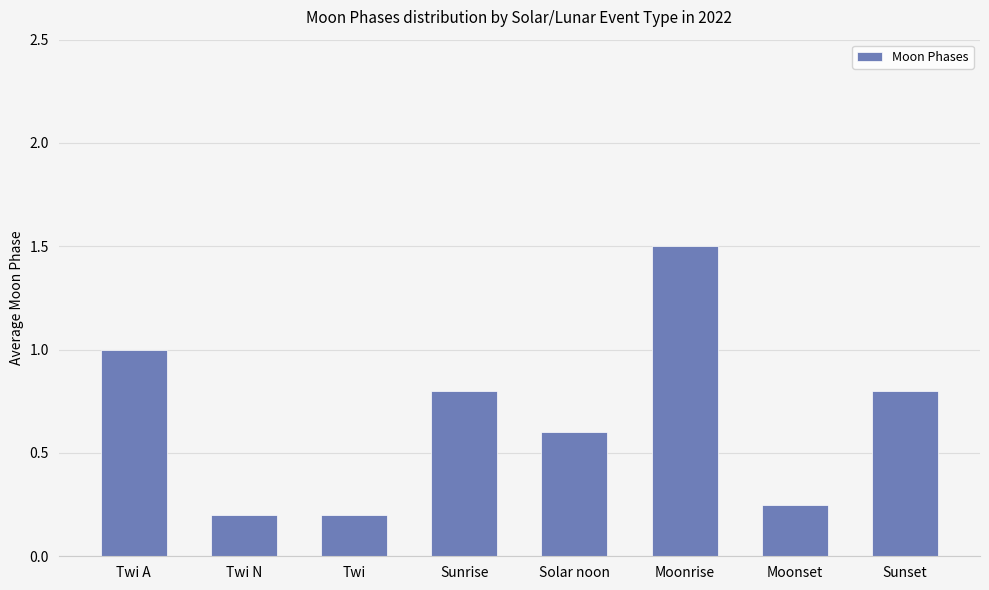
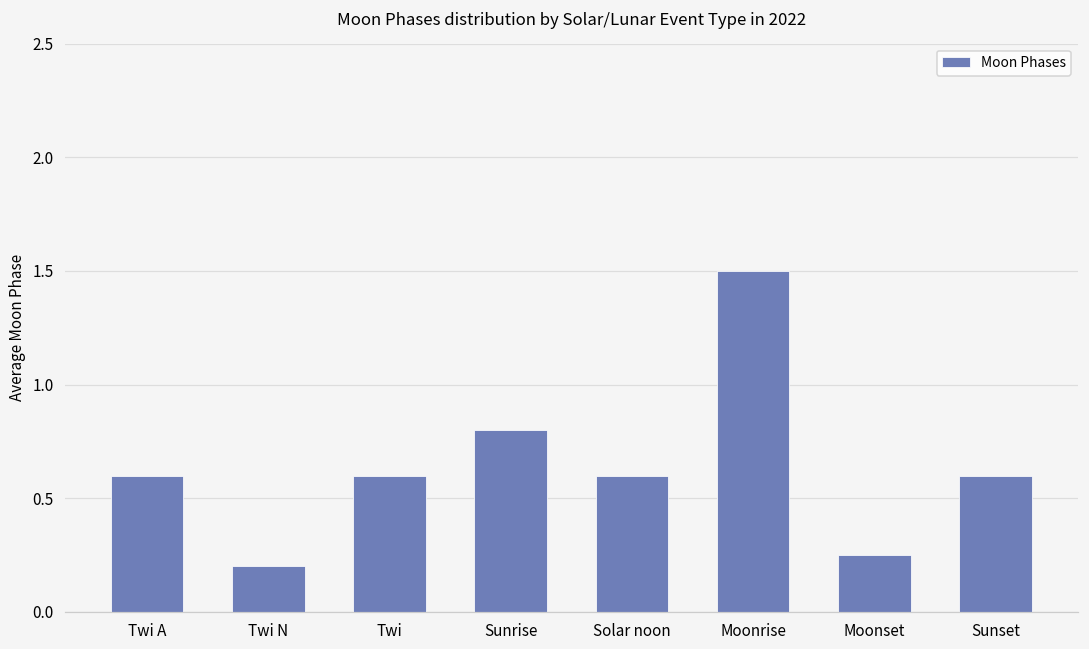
  {
-   "Twi A": 1.0,
+   "Twi A": 0.6,
    "Twi N": 0.2,
-   "Twi": 0.2,
+   "Twi": 0.6,
    "Sunrise": 0.8,
    "Solar noon": 0.6,
    "Moonrise": 1.5,
    "Moonset": 0.25,
-   "Sunset": 0.8
+   "Sunset": 0.6
  }
